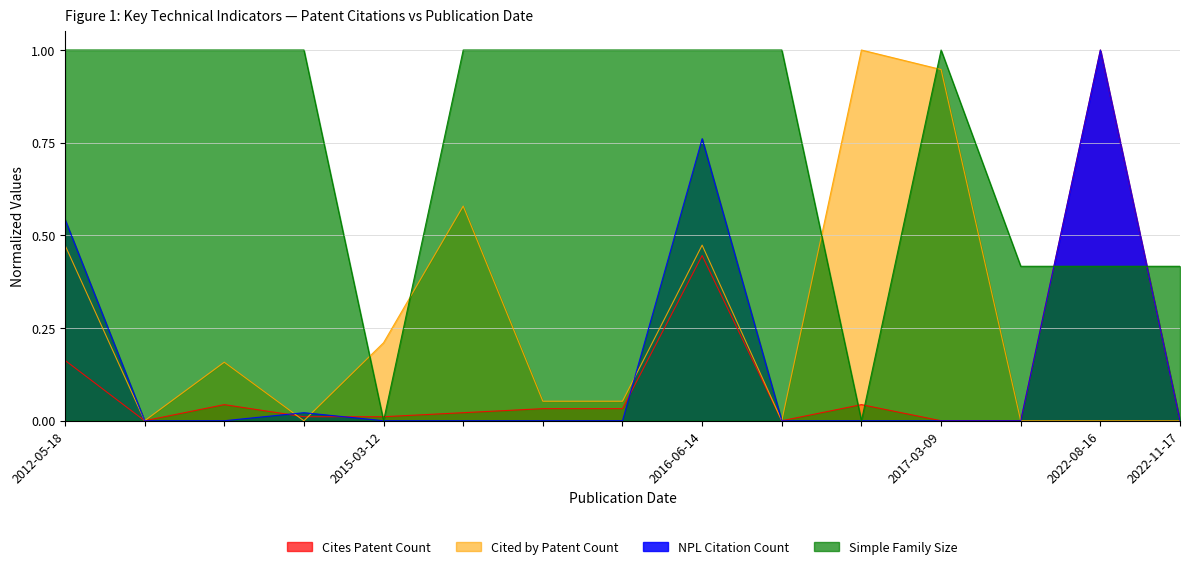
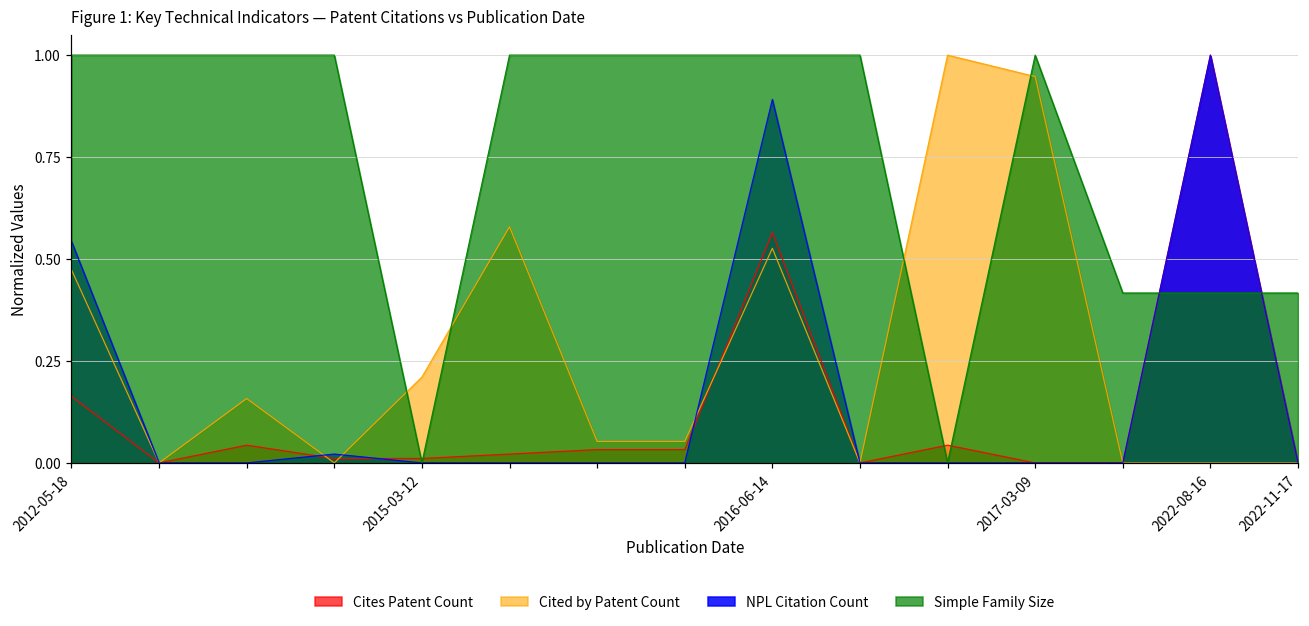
  {
    "Cites Patent Count": {
      "2012-05-18": 0.16,
      "2015-03-12": 0.01,
-     "2016-06-14": 0.45
+     "2016-06-14": 0.57
    },
    "Cited by Patent Count": {
      "2012-05-18": 0.47,
      "2015-03-12": 0.21,
-     "2016-06-14": 0.47,
+     "2016-06-14": 0.53,
      "2017-03-09": 0.95,
      "2022-08-16": 0.00
    },
    "NPL Citation Count": {
      "2012-05-18": 0.54,
-     "2016-06-14": 0.76
+     "2016-06-14": 0.89
    },
    "Simple Family Size": {
      "2012-05-18": 1.00,
      "2016-06-14": 1.00,
      "2017-03-09": 1.00,
      "2022-08-16": 0.42,
      "2022-11-17": 0.42
    }
  }
